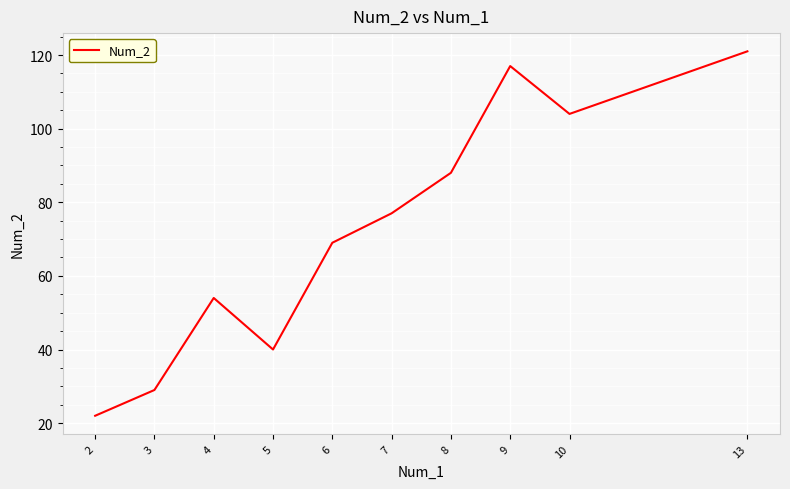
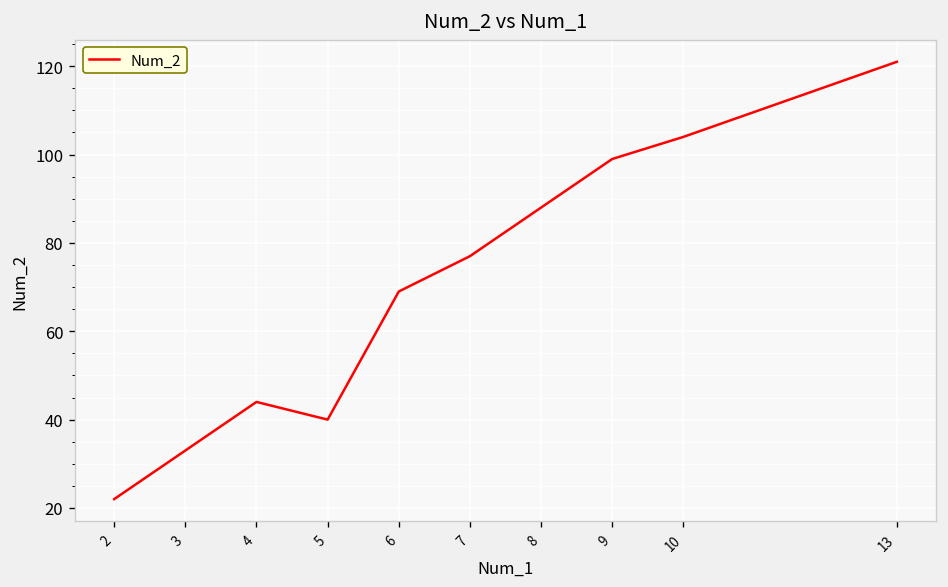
  {
    "2": 22,
-   "3": 29,
-   "4": 54,
+   "3": 33,
+   "4": 44,
    "5": 40,
    "6": 69,
    "7": 77,
    "8": 88,
-   "9": 117,
+   "9": 99,
    "10": 104,
    "13": 121
  }
